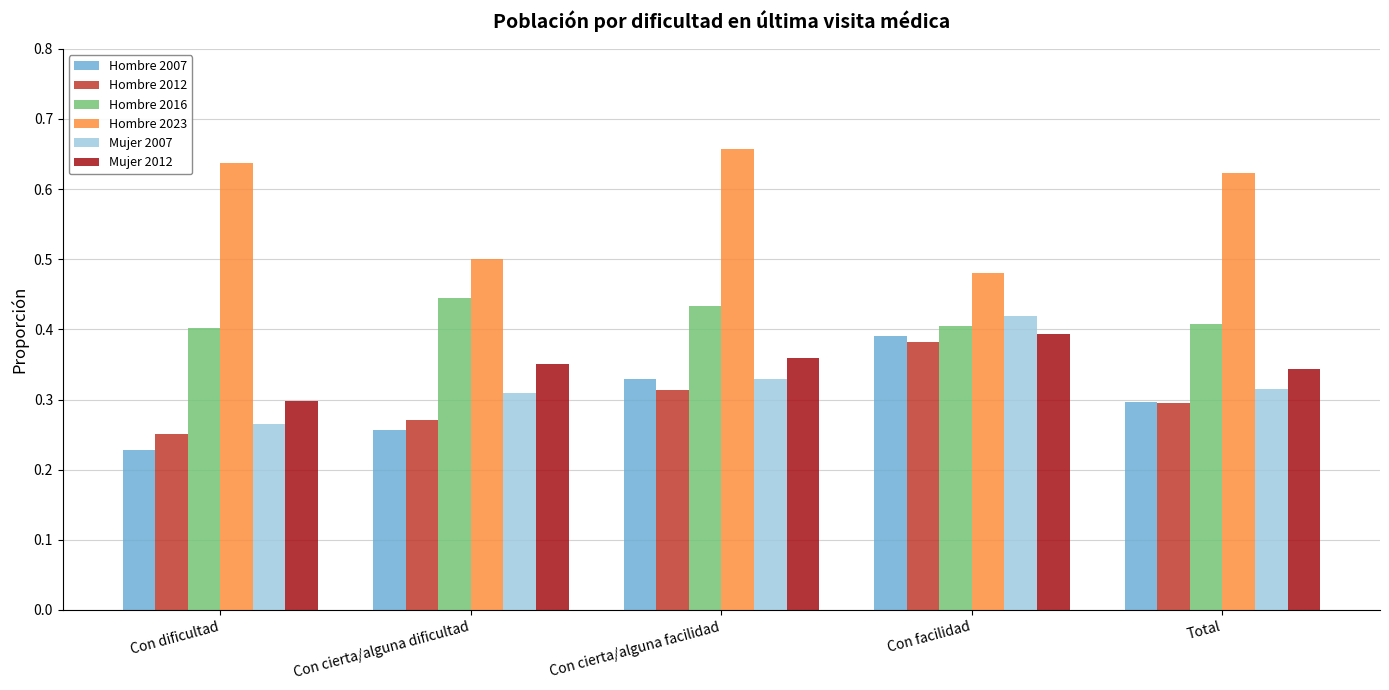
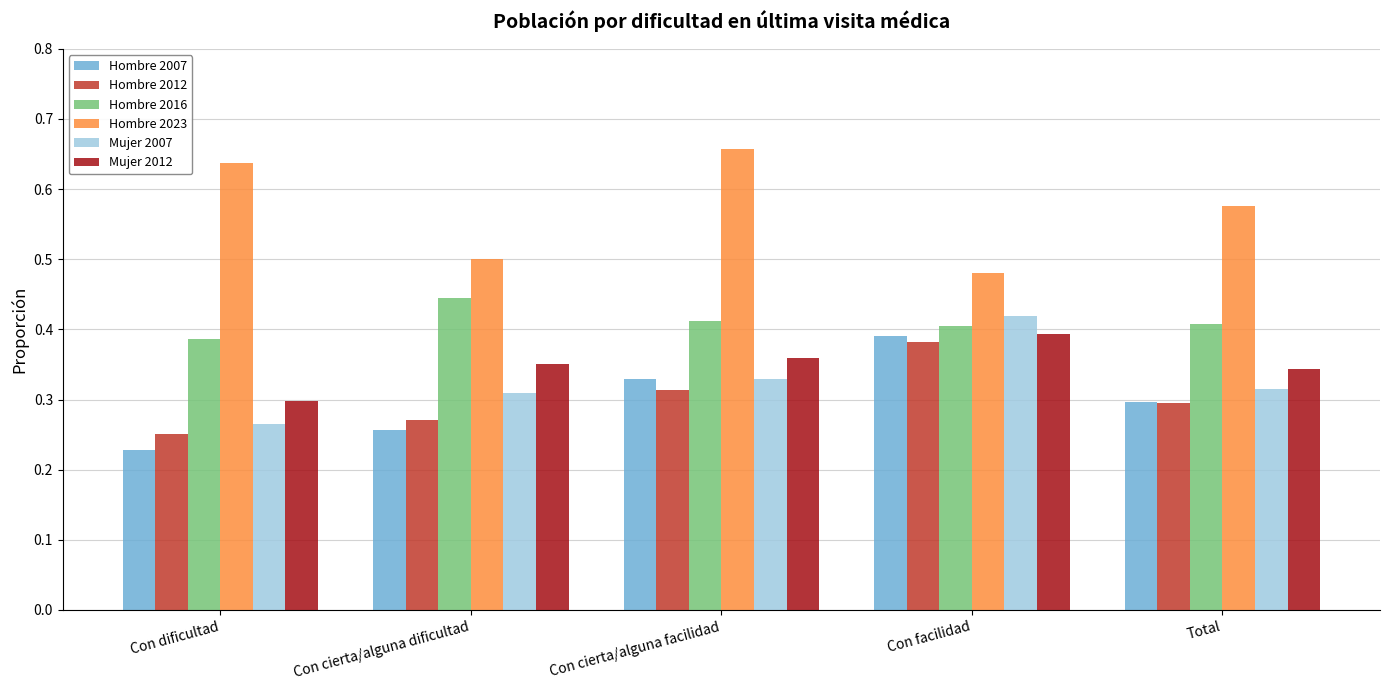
  {
    "Hombre 2016": {
-     "Con dificultad": 0.40,
+     "Con dificultad": 0.39,
      "Con cierta/alguna dificultad": 0.45,
-     "Con cierta/alguna facilidad": 0.43,
+     "Con cierta/alguna facilidad": 0.41,
      "Con facilidad": 0.41,
      "Total": 0.41
    },
    "Hombre 2023": {
      "Con dificultad": 0.64,
      "Con cierta/alguna dificultad": 0.50,
      "Con cierta/alguna facilidad": 0.66,
      "Con facilidad": 0.48,
-     "Total": 0.62
+     "Total": 0.58
    }
  }
